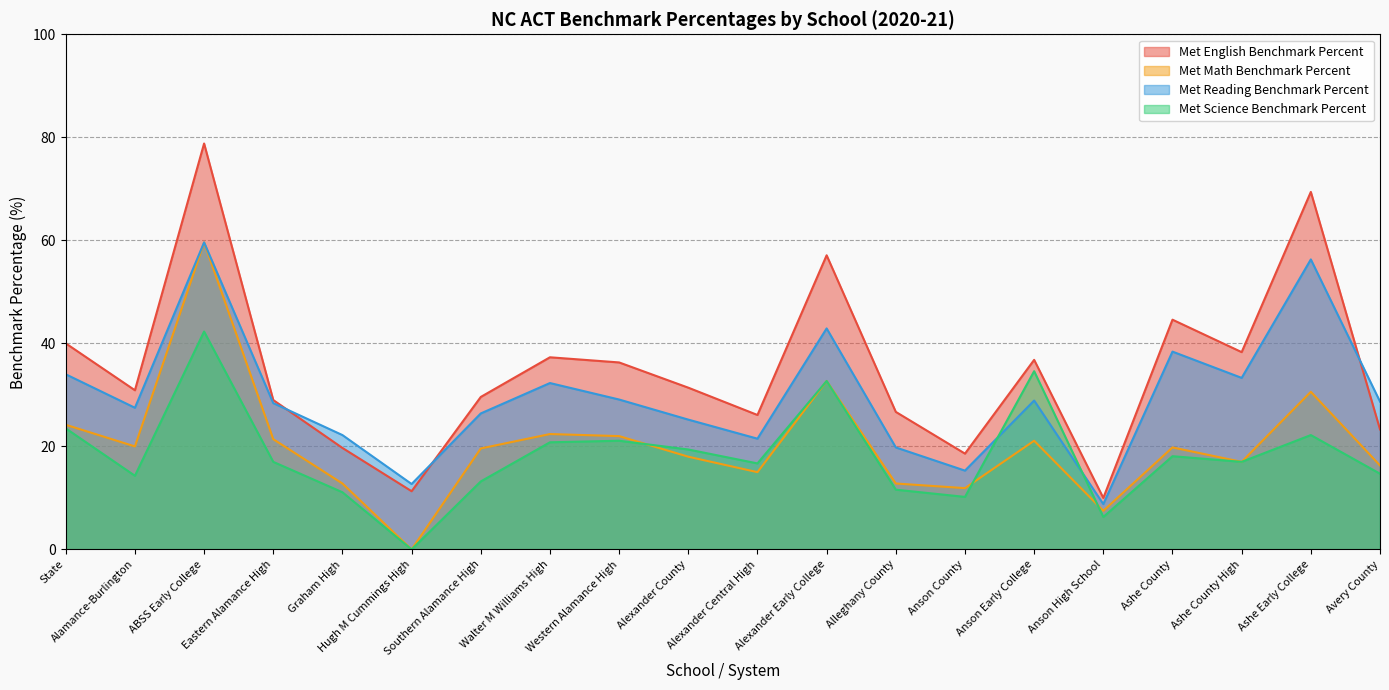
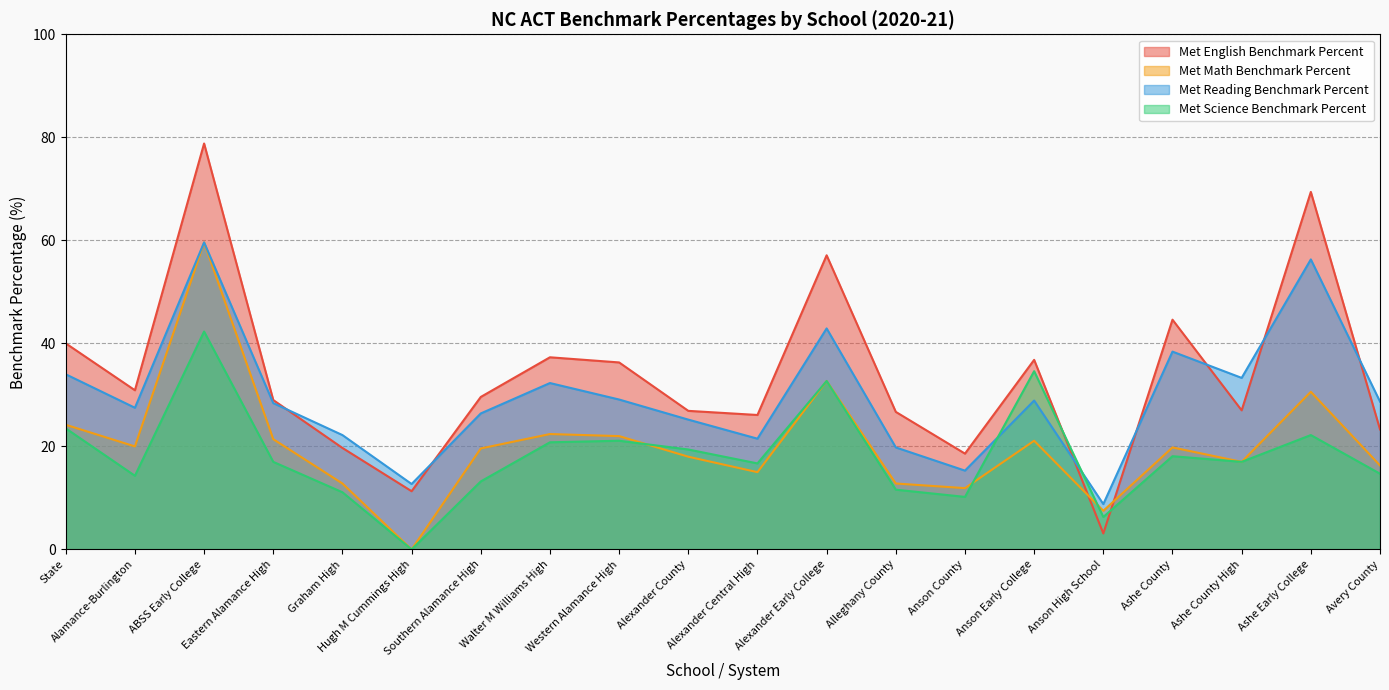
  {
    "Met English Benchmark Percent": {
      "State": 40,
      "Alamance-Burlington": 31,
      "ABSS Early College": 79,
      "Eastern Alamance High": 29,
      "Graham High": 20,
      "Hugh M Cummings High": 11,
      "Southern Alamance High": 30,
      "Walter M Williams High": 37,
      "Western Alamance High": 36,
-     "Alexander County": 31,
+     "Alexander County": 27,
      "Alexander Central High": 26,
      "Alexander Early College": 57,
      "Alleghany County": 27,
      "Anson County": 19,
      "Anson Early College": 37,
-     "Anson High School": 10,
+     "Anson High School": 3,
      "Ashe County": 45,
-     "Ashe County High": 38,
+     "Ashe County High": 27,
      "Ashe Early College": 69,
      "Avery County": 23
    },
    "Met Math Benchmark Percent": {
      "State": 24,
      "Alamance-Burlington": 20,
      "Eastern Alamance High": 21,
      "Graham High": 13,
      "Southern Alamance High": 20,
      "Walter M Williams High": 22,
      "Western Alamance High": 22,
      "Alexander County": 18,
      "Alexander Central High": 15,
      "Alleghany County": 13,
      "Anson County": 12,
      "Anson Early College": 21,
      "Anson High School": 8,
      "Ashe County": 20,
      "Ashe Early College": 31,
      "Avery County": 16
    },
    "Met Reading Benchmark Percent": {
      "State": 34,
      "Alamance-Burlington": 28,
      "Eastern Alamance High": 28,
      "Graham High": 22,
      "Hugh M Cummings High": 13,
      "Southern Alamance High": 26,
      "Walter M Williams High": 32,
      "Western Alamance High": 29,
      "Alexander County": 25,
      "Alexander Central High": 22,
      "Alexander Early College": 43,
      "Alleghany County": 20,
      "Anson County": 15,
      "Anson Early College": 29,
      "Anson High School": 9,
      "Ashe County": 38,
      "Ashe County High": 33,
      "Ashe Early College": 56,
      "Avery County": 29
    },
    "Met Science Benchmark Percent": {
      "State": 24,
      "Alamance-Burlington": 14,
      "ABSS Early College": 42,
      "Eastern Alamance High": 17,
      "Graham High": 11,
      "Southern Alamance High": 13,
      "Walter M Williams High": 21,
      "Western Alamance High": 21,
      "Alexander County": 19,
      "Alexander Central High": 17,
      "Alleghany County": 12,
      "Anson County": 10,
      "Anson Early College": 35,
      "Anson High School": 6,
      "Ashe County": 18,
      "Ashe Early College": 22,
      "Avery County": 15
    }
  }
